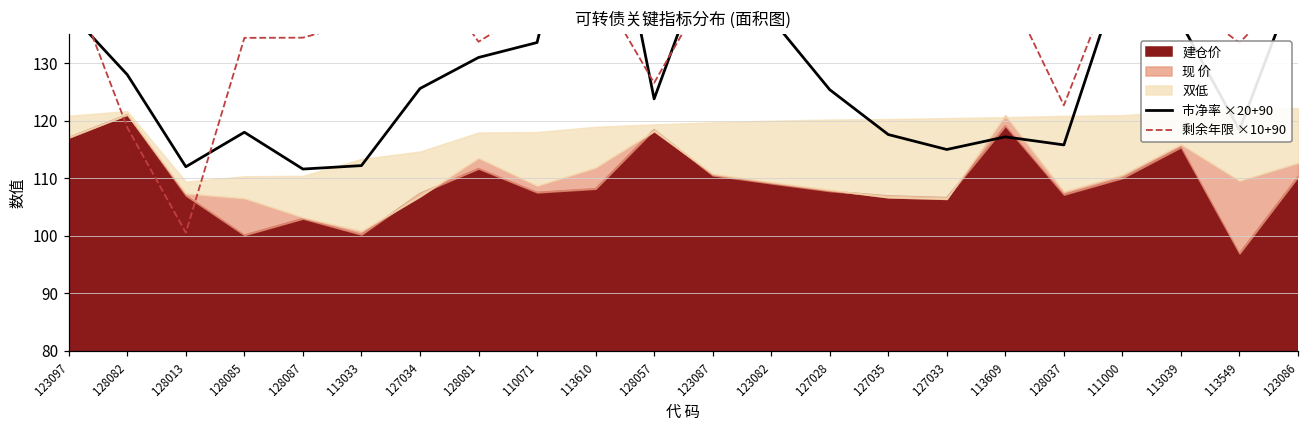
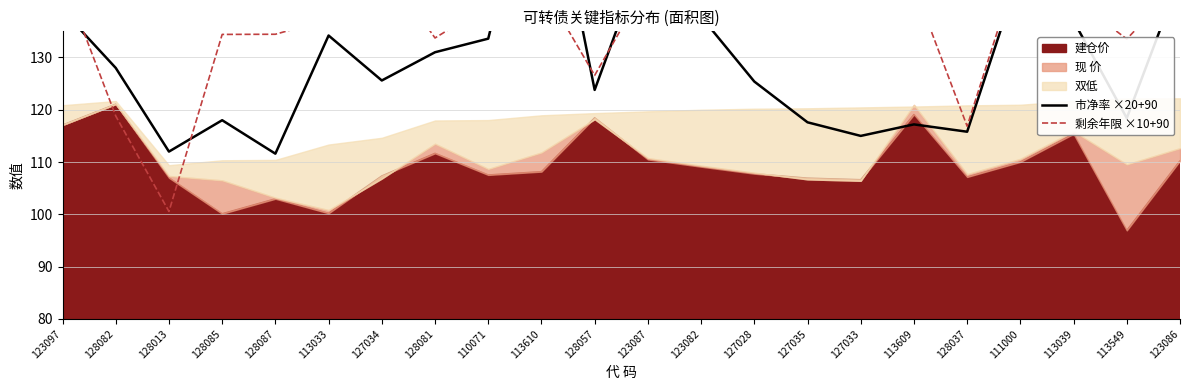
  {
    "市净率 ×20+90": {
      "128082": 128,
      "128013": 112,
      "128085": 118,
      "128087": 112,
-     "113033": 112,
+     "113033": 134,
      "127034": 126,
      "128081": 131,
      "110071": 134,
      "128057": 124,
      "127028": 125,
      "127035": 118,
      "127033": 115,
      "113609": 117,
      "128037": 116
    },
    "建仓价": {
      "128085": 100,
      "113033": 100,
      "128081": 112,
      "110071": 108,
      "113610": 108,
      "113609": 119,
      "128037": 107,
      "111000": 110,
      "113549": 97,
      "123086": 110
    },
    "剩余年限 ×10+90": {
      "128082": 119,
      "128013": 101,
      "128085": 134,
      "128087": 134,
      "128081": 134,
      "128057": 127,
-     "128037": 123
+     "128037": 117
    }
  }
